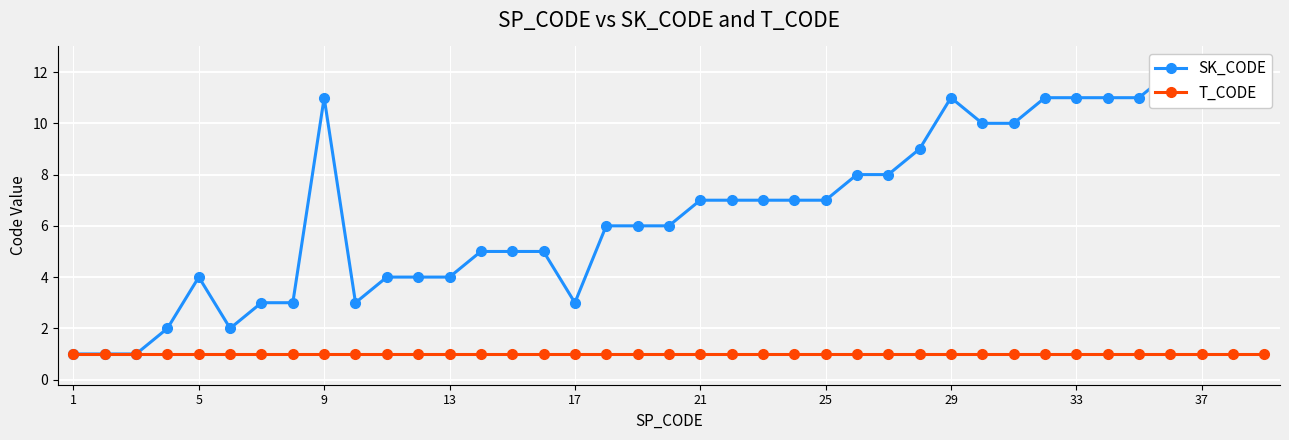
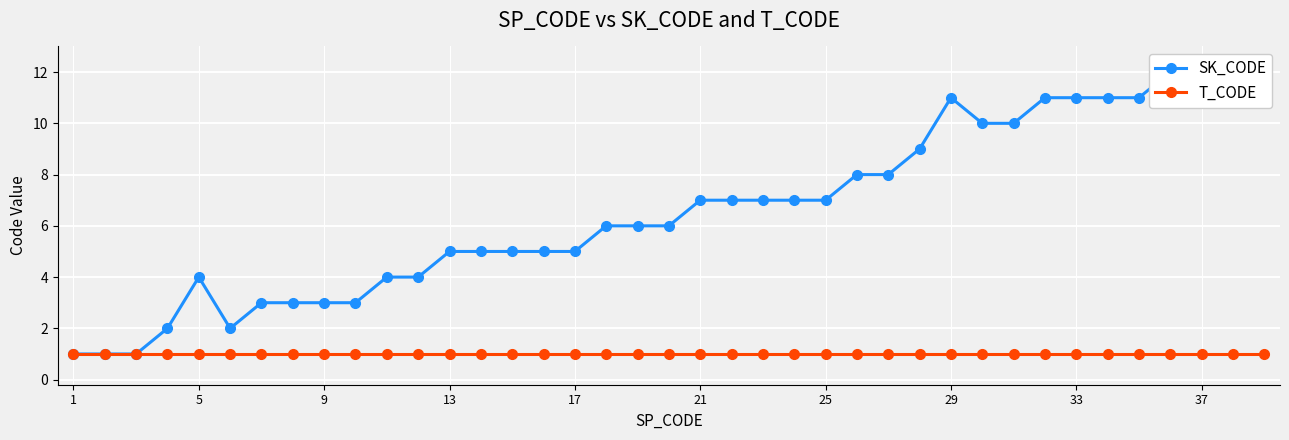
  {
    "SK_CODE": {
      "5": 4,
-     "9": 11,
-     "13": 4,
-     "17": 3,
+     "9": 3,
+     "13": 5,
+     "17": 5,
      "21": 7,
      "25": 7,
      "29": 11,
      "33": 11
    },
    "T_CODE": {
      "5": 1,
      "9": 1,
      "13": 1,
      "17": 1,
      "21": 1,
      "25": 1,
      "29": 1,
      "33": 1,
      "37": 1
    }
  }
